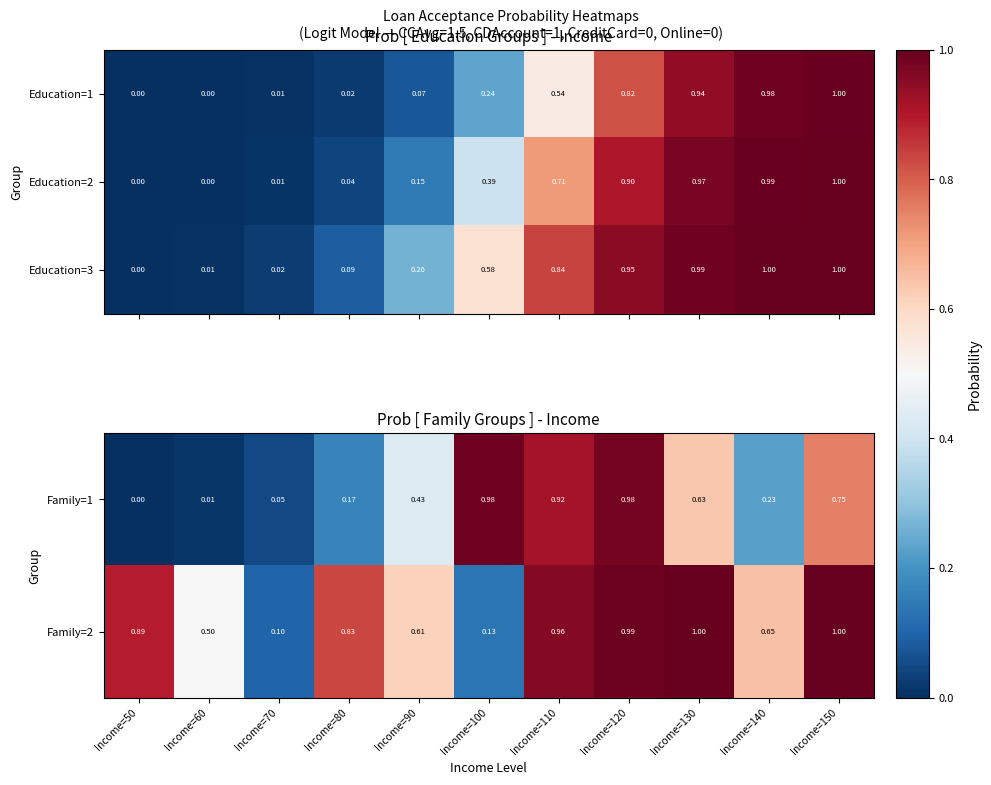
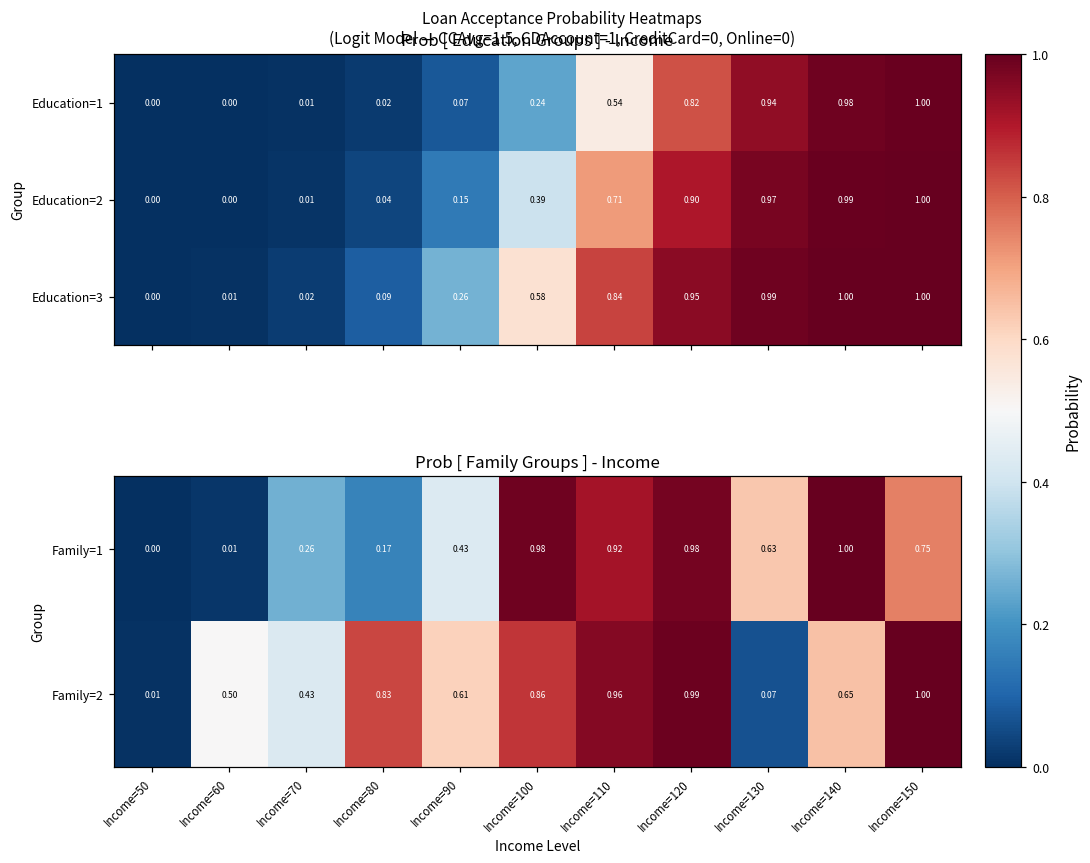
  {
    "Prob [ Family Groups ] - Income": {
      "Family=1": {
        "Income=50": 0.00,
        "Income=60": 0.01,
-       "Income=70": 0.05,
+       "Income=70": 0.26,
        "Income=80": 0.17,
        "Income=90": 0.43,
        "Income=100": 0.98,
        "Income=110": 0.92,
        "Income=120": 0.98,
        "Income=130": 0.63,
-       "Income=140": 0.23,
+       "Income=140": 1.00,
        "Income=150": 0.75
      },
      "Family=2": {
-       "Income=50": 0.89,
+       "Income=50": 0.01,
        "Income=60": 0.50,
-       "Income=70": 0.10,
+       "Income=70": 0.43,
        "Income=80": 0.83,
        "Income=90": 0.61,
-       "Income=100": 0.13,
+       "Income=100": 0.86,
        "Income=110": 0.96,
        "Income=120": 0.99,
-       "Income=130": 1.00,
+       "Income=130": 0.07,
        "Income=140": 0.65,
        "Income=150": 1.00
      }
    }
  }
